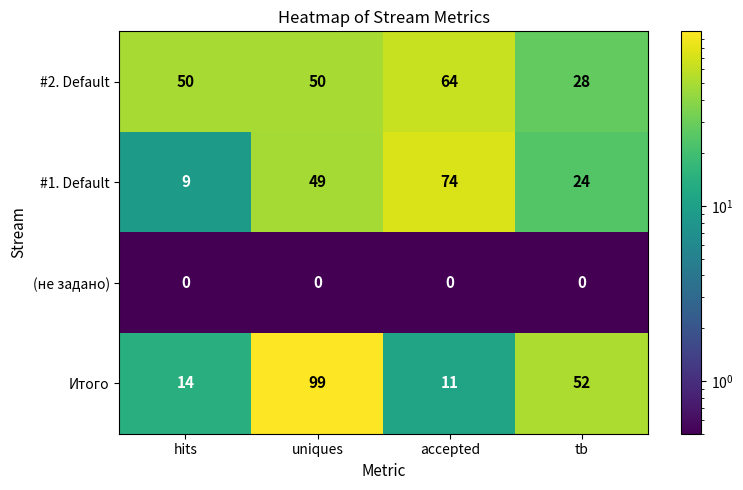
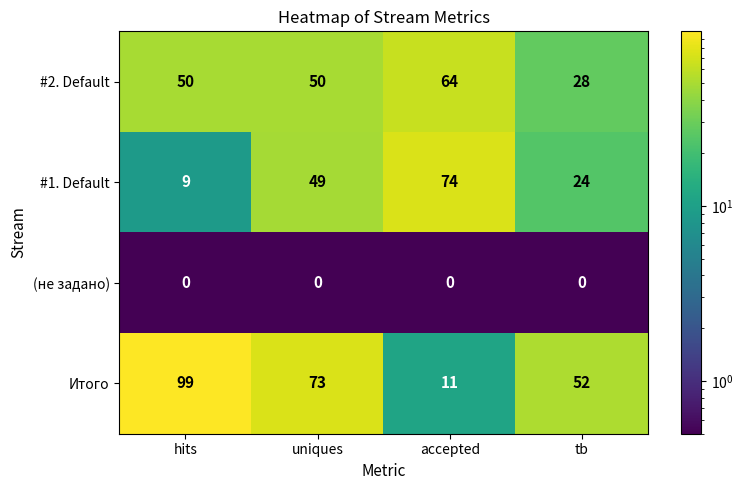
  {
    "#2. Default": {
      "hits": 50,
      "uniques": 50,
      "accepted": 64,
      "tb": 28
    },
    "#1. Default": {
      "hits": 9,
      "uniques": 49,
      "accepted": 74,
      "tb": 24
    },
    "(не задано)": {
      "hits": 0,
      "uniques": 0,
      "accepted": 0,
      "tb": 0
    },
    "Итого": {
-     "hits": 14,
-     "uniques": 99,
+     "hits": 99,
+     "uniques": 73,
      "accepted": 11,
      "tb": 52
    }
  }
